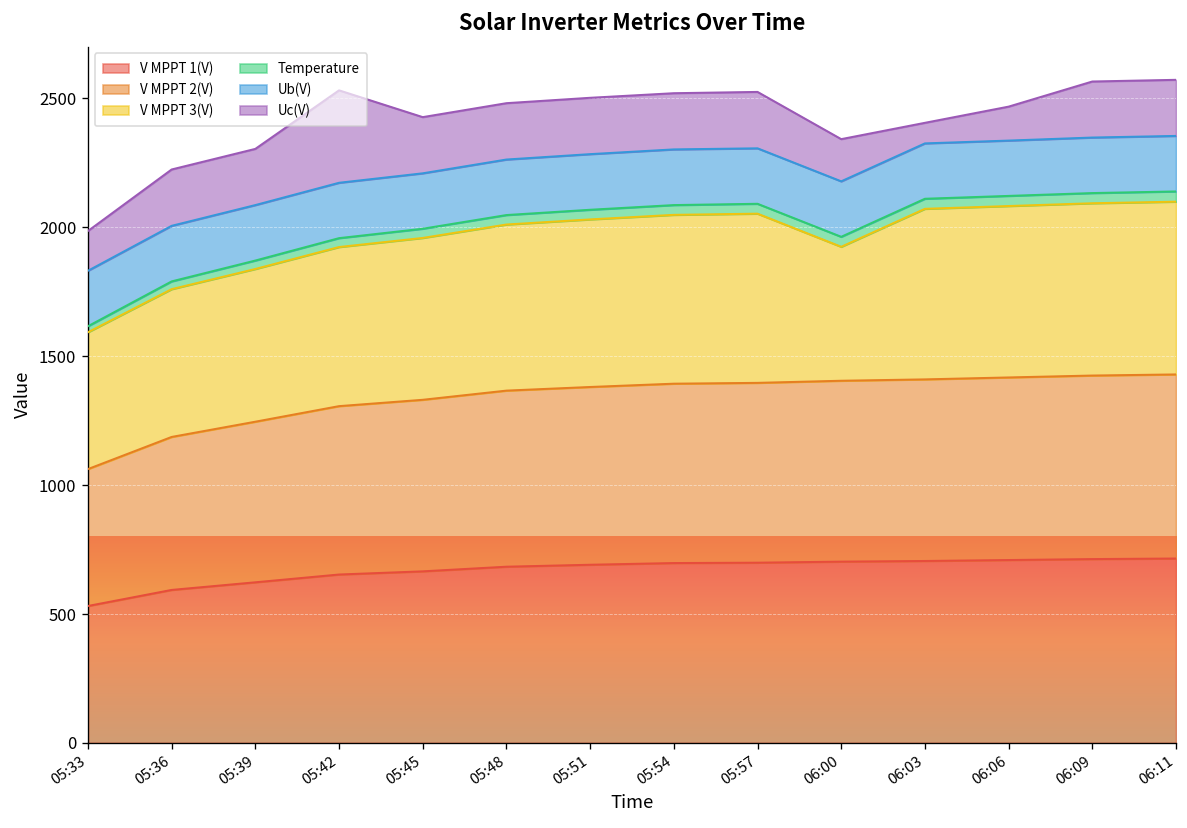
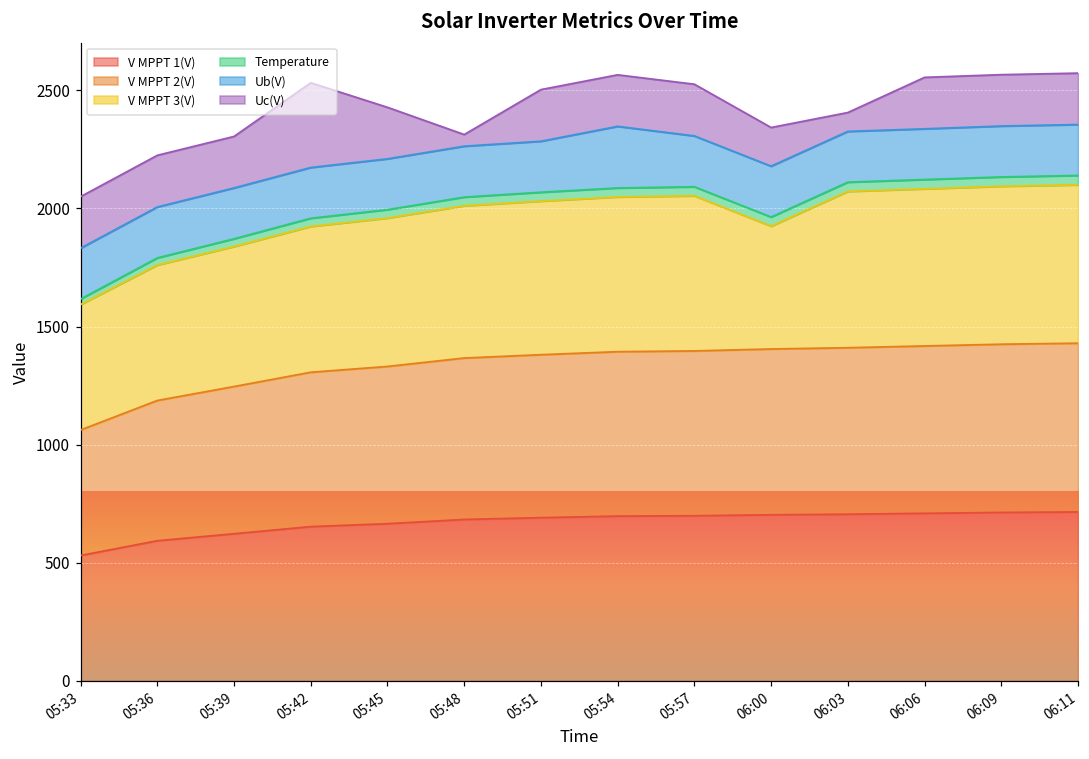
  {
    "V MPPT 3(V)": {
      "05:33": 530,
      "05:36": 570,
      "05:39": 590,
      "05:42": 620,
      "05:45": 630,
      "05:48": 640,
      "05:51": 650,
      "05:54": 660,
      "05:57": 660,
      "06:00": 520,
      "06:03": 660,
      "06:06": 670,
      "06:09": 670,
      "06:11": 670
    },
    "Temperature": {
      "05:33": 20,
      "05:36": 30,
      "05:39": 30,
      "05:42": 30,
      "05:45": 40,
      "05:48": 40,
      "05:51": 40,
      "05:54": 40,
      "05:57": 40,
      "06:00": 40,
      "06:03": 40,
      "06:06": 40,
      "06:09": 40,
      "06:11": 40
    },
    "Ub(V)": {
      "05:33": 220,
      "05:36": 220,
      "05:39": 220,
      "05:42": 210,
      "05:45": 220,
      "05:48": 220,
      "05:51": 220,
-     "05:54": 220,
+     "05:54": 260,
      "05:57": 220,
      "06:00": 220,
      "06:03": 210,
      "06:06": 210,
      "06:09": 220,
      "06:11": 220
    },
    "Uc(V)": {
-     "05:33": 150,
+     "05:33": 220,
      "05:36": 220,
      "05:39": 220,
      "05:45": 220,
-     "05:48": 220,
+     "05:48": 50,
      "05:51": 220,
      "05:54": 220,
      "05:57": 220,
      "06:00": 160,
      "06:03": 80,
-     "06:06": 130,
+     "06:06": 220,
      "06:09": 220,
      "06:11": 220
    }
  }
